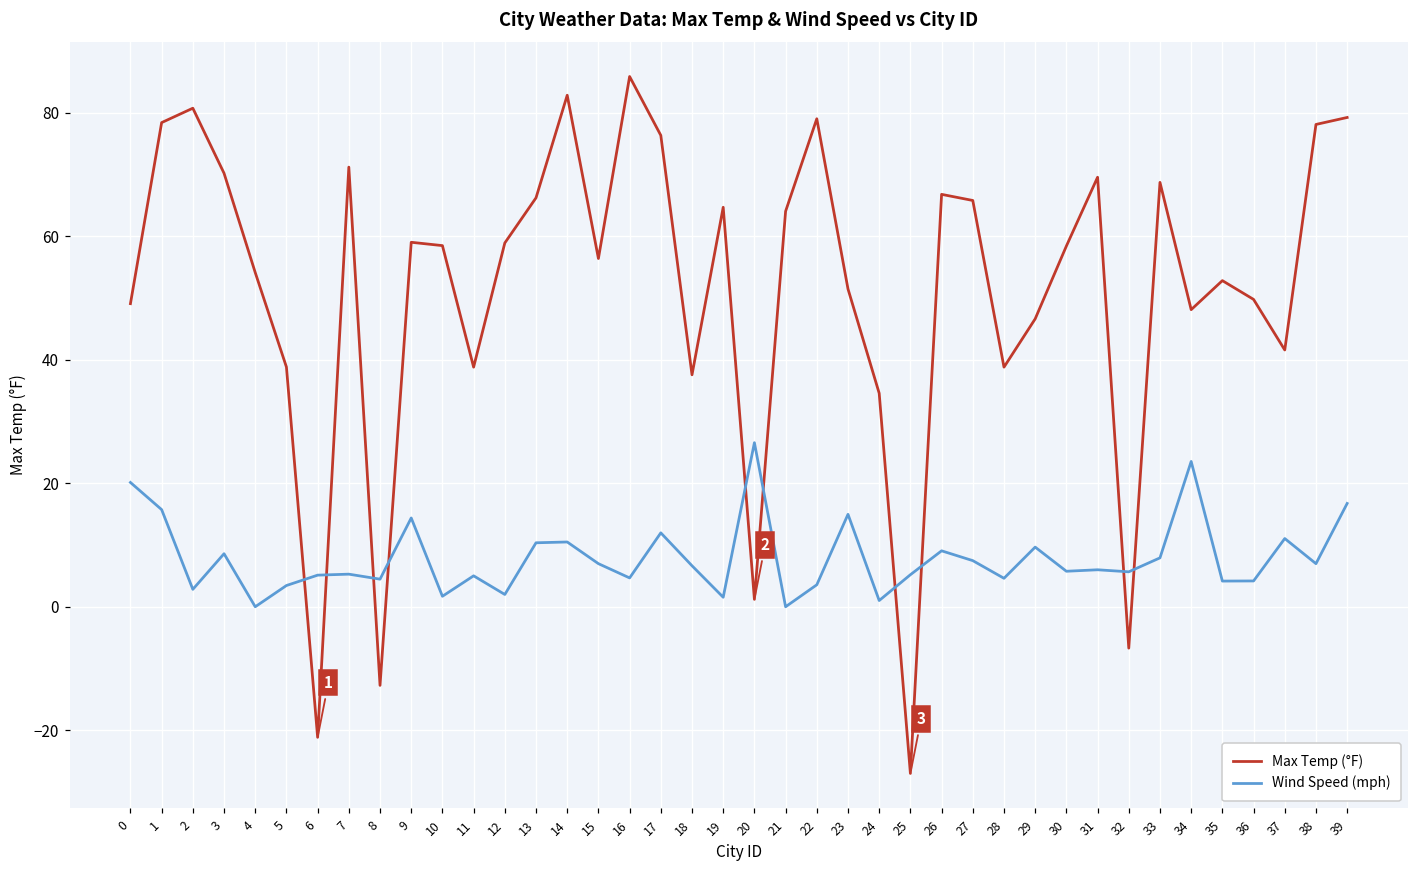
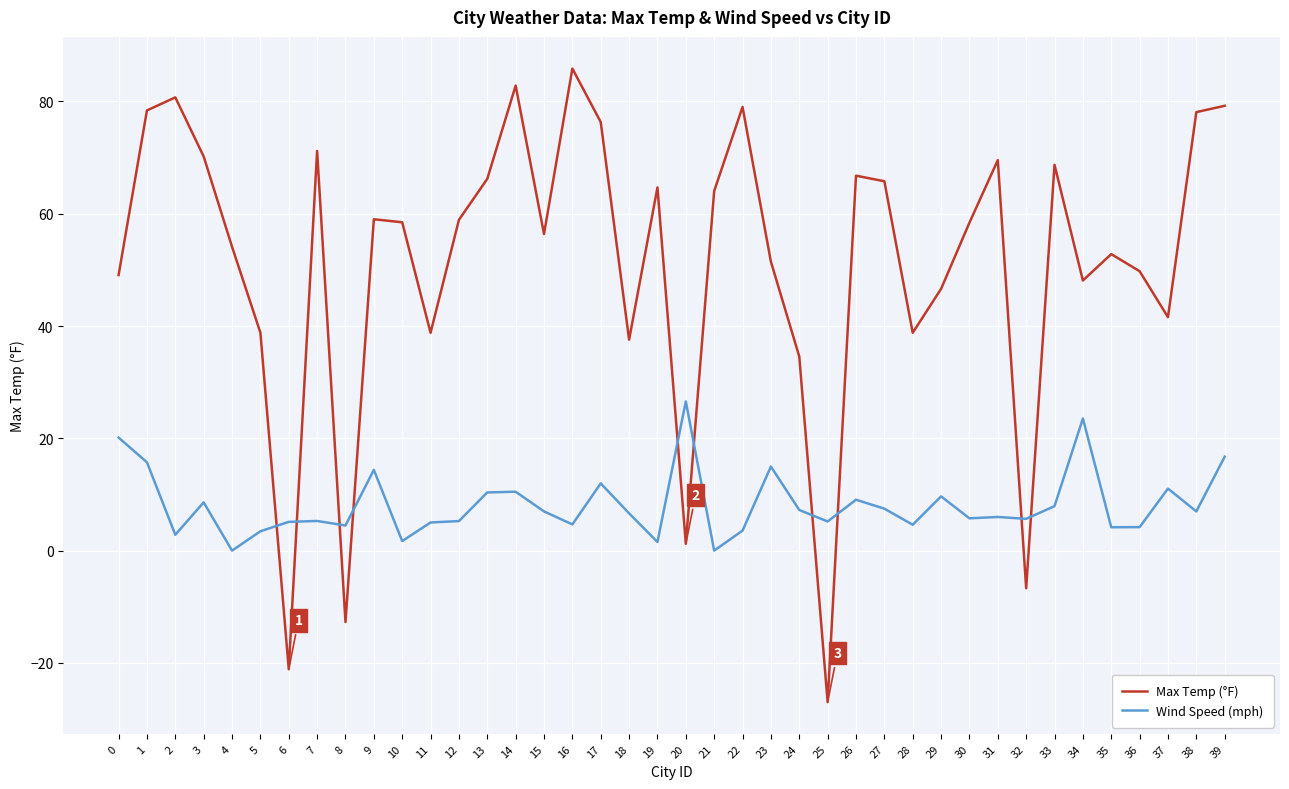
  {
    "Max Temp (°F)": {
      "0": 49,
      "1": 78,
      "2": 81,
      "3": 70,
      "4": 54,
      "5": 39,
      "7": 71,
      "8": -13,
      "9": 59,
      "10": 58,
      "11": 39,
      "12": 59,
      "13": 66,
      "14": 83,
      "15": 56,
      "16": 86,
      "17": 76,
      "18": 38,
      "19": 65,
      "21": 64,
      "22": 79,
      "23": 51,
      "24": 35,
      "26": 67,
      "27": 66,
      "28": 39,
      "29": 47,
      "30": 58,
      "31": 70,
      "32": -7,
      "33": 69,
      "34": 48,
      "35": 53,
      "36": 50,
      "37": 42,
      "38": 78,
      "39": 79
    },
    "Wind Speed (mph)": {
      "0": 20,
      "1": 16,
      "2": 3,
      "3": 9,
      "4": 0,
      "5": 3,
      "6": 5,
      "7": 5,
      "8": 4,
      "9": 14,
      "10": 2,
      "11": 5,
-     "12": 2,
+     "12": 5,
      "13": 10,
      "14": 10,
      "15": 7,
      "16": 5,
      "17": 12,
      "18": 7,
      "19": 2,
      "20": 27,
      "21": 0,
      "22": 4,
      "23": 15,
-     "24": 1,
+     "24": 7,
      "25": 5,
      "26": 9,
      "27": 7,
      "28": 5,
      "29": 10,
      "30": 6,
      "31": 6,
      "32": 6,
      "33": 8,
      "34": 24,
      "35": 4,
      "36": 4,
      "37": 11,
      "38": 7,
      "39": 17
    }
  }
